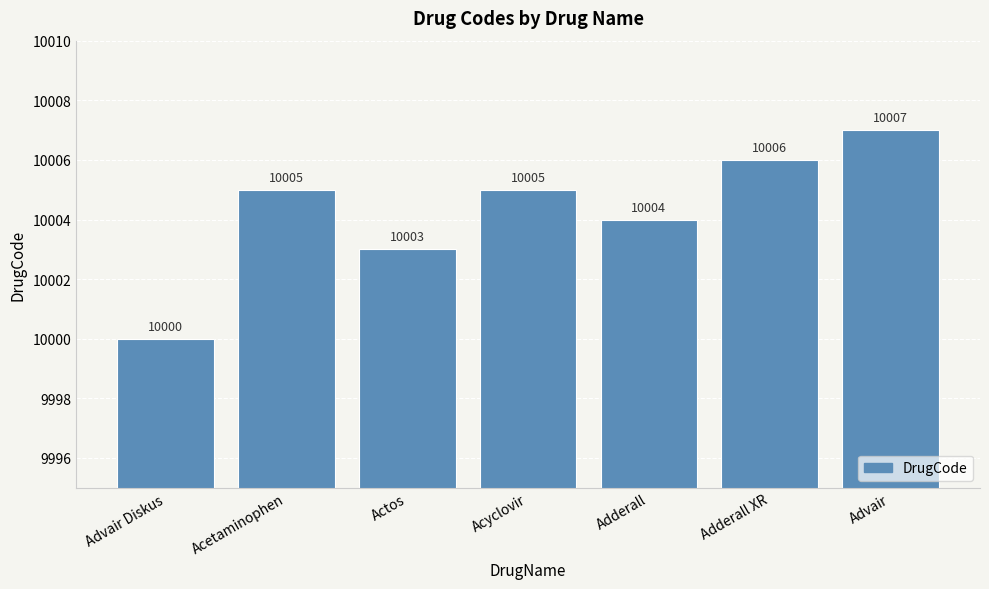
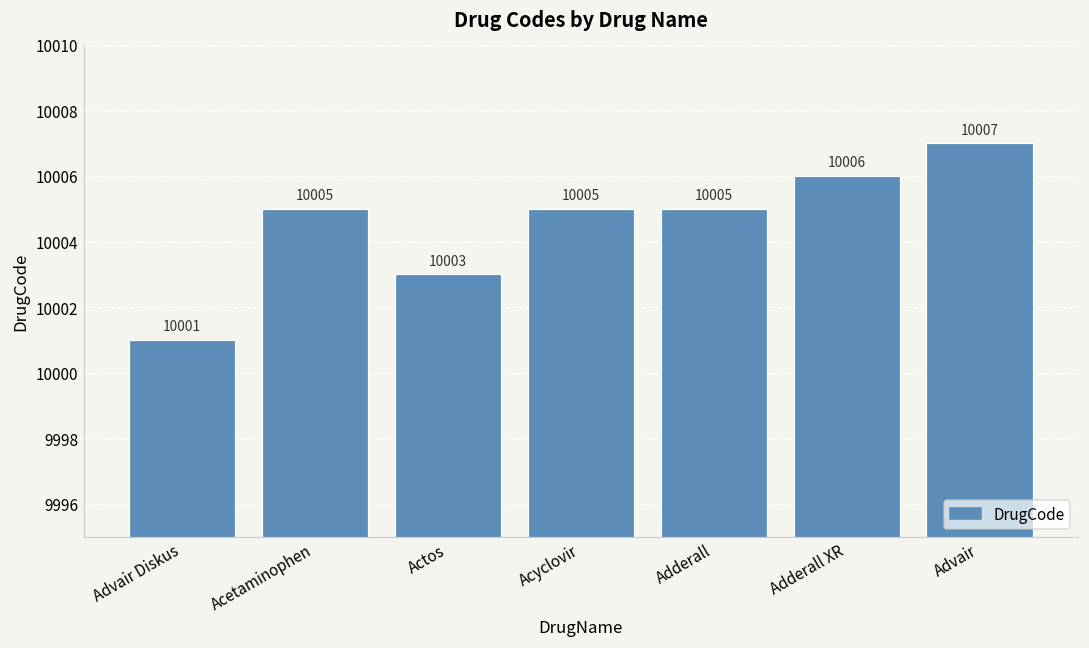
  {
-   "Advair Diskus": 10000,
+   "Advair Diskus": 10001,
    "Acetaminophen": 10005,
    "Actos": 10003,
    "Acyclovir": 10005,
-   "Adderall": 10004,
+   "Adderall": 10005,
    "Adderall XR": 10006,
    "Advair": 10007
  }
